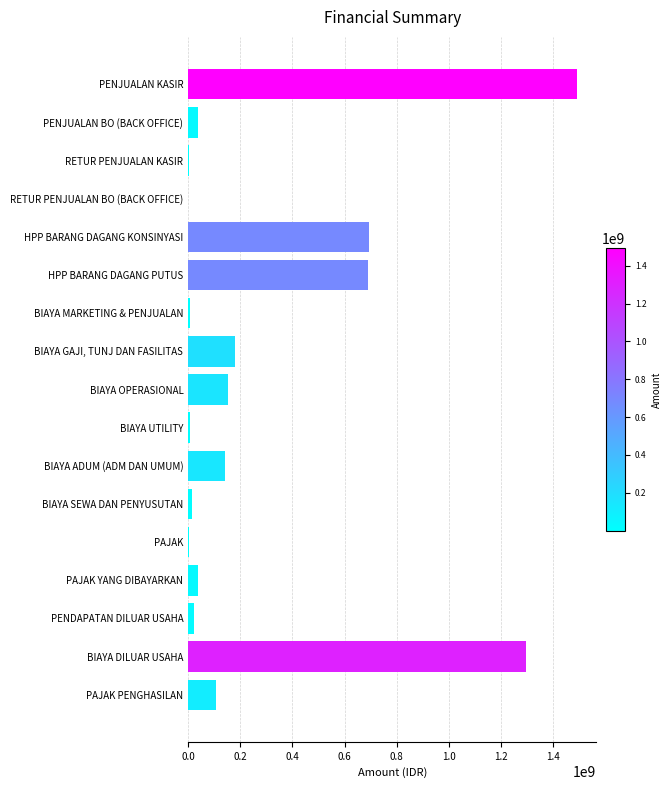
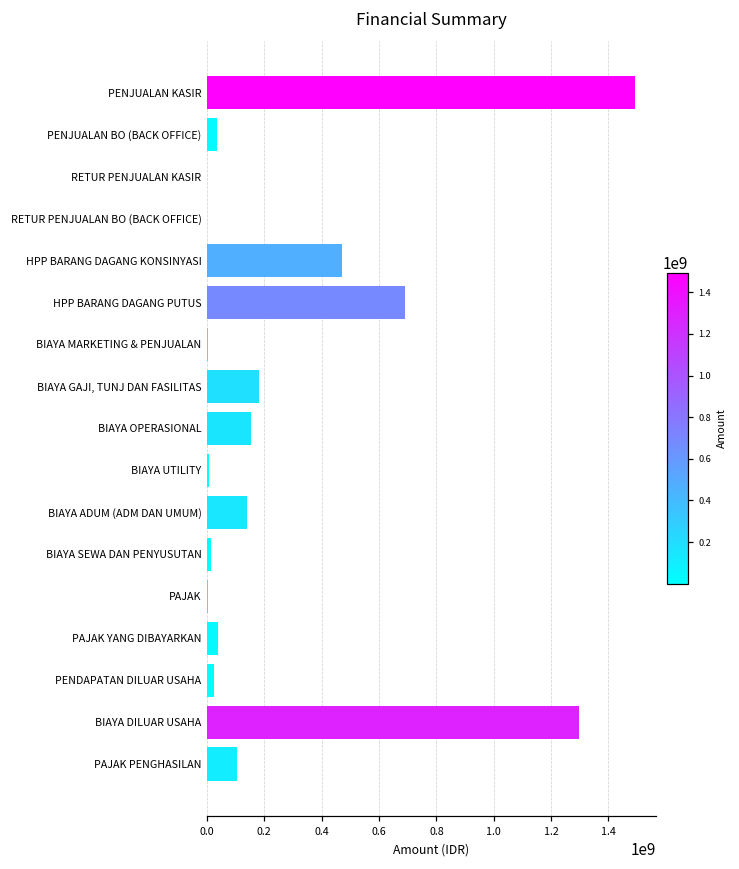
  {
    "PENJUALAN KASIR": 1490000000,
    "PENJUALAN BO (BACK OFFICE)": 40000000,
-   "HPP BARANG DAGANG KONSINYASI": 690000000,
+   "HPP BARANG DAGANG KONSINYASI": 470000000,
    "HPP BARANG DAGANG PUTUS": 690000000,
    "BIAYA GAJI, TUNJ DAN FASILITAS": 180000000,
    "BIAYA OPERASIONAL": 150000000,
    "BIAYA ADUM (ADM DAN UMUM)": 140000000,
    "BIAYA SEWA DAN PENYUSUTAN": 20000000,
    "PAJAK YANG DIBAYARKAN": 40000000,
    "PENDAPATAN DILUAR USAHA": 20000000,
    "BIAYA DILUAR USAHA": 1300000000,
    "PAJAK PENGHASILAN": 110000000
  }
